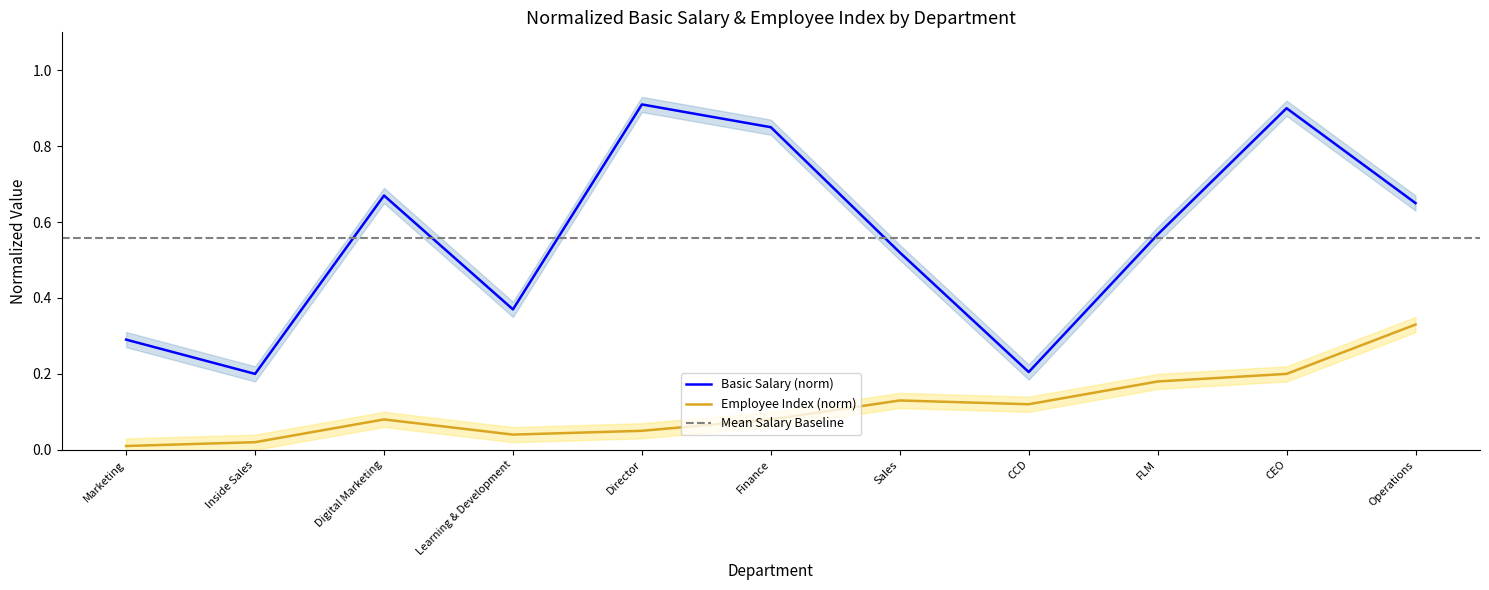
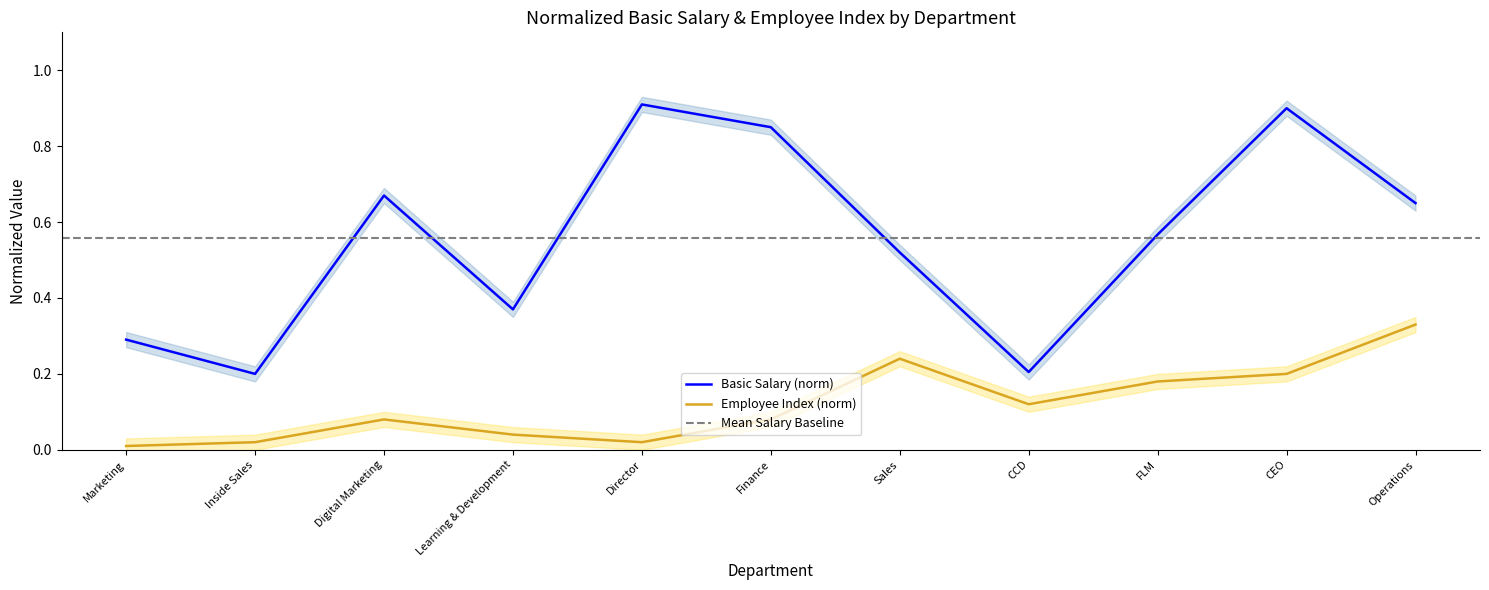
  {
    "Basic Salary (norm)": {
      "Marketing": 0.29,
      "Inside Sales": 0.20,
      "Digital Marketing": 0.67,
      "Learning & Development": 0.37,
      "Director": 0.91,
      "Finance": 0.85,
      "Sales": 0.52,
      "CCD": 0.20,
      "FLM": 0.57,
      "CEO": 0.90,
      "Operations": 0.65
    },
    "Employee Index (norm)": {
      "Marketing": 0.01,
      "Inside Sales": 0.02,
      "Digital Marketing": 0.08,
      "Learning & Development": 0.04,
-     "Director": 0.05,
-     "Sales": 0.13,
+     "Director": 0.02,
+     "Sales": 0.24,
      "CCD": 0.12,
      "FLM": 0.18,
      "CEO": 0.20,
      "Operations": 0.33
    }
  }
